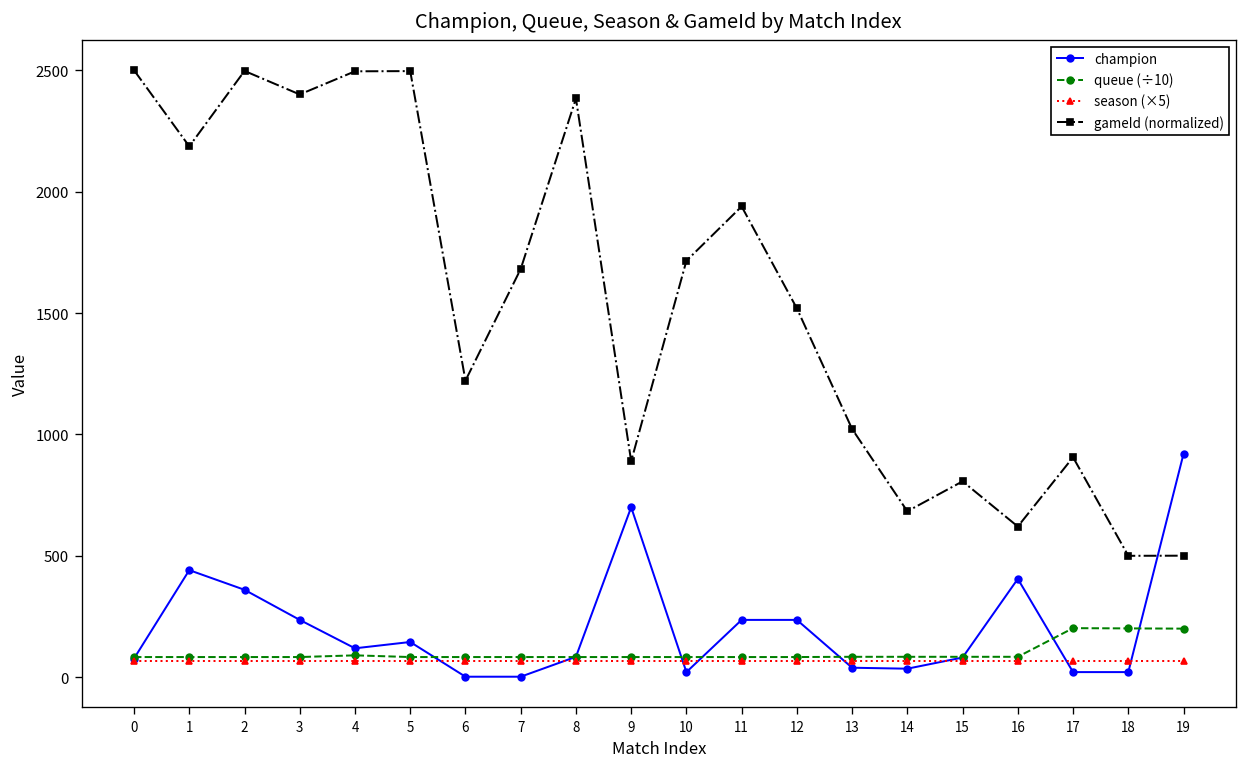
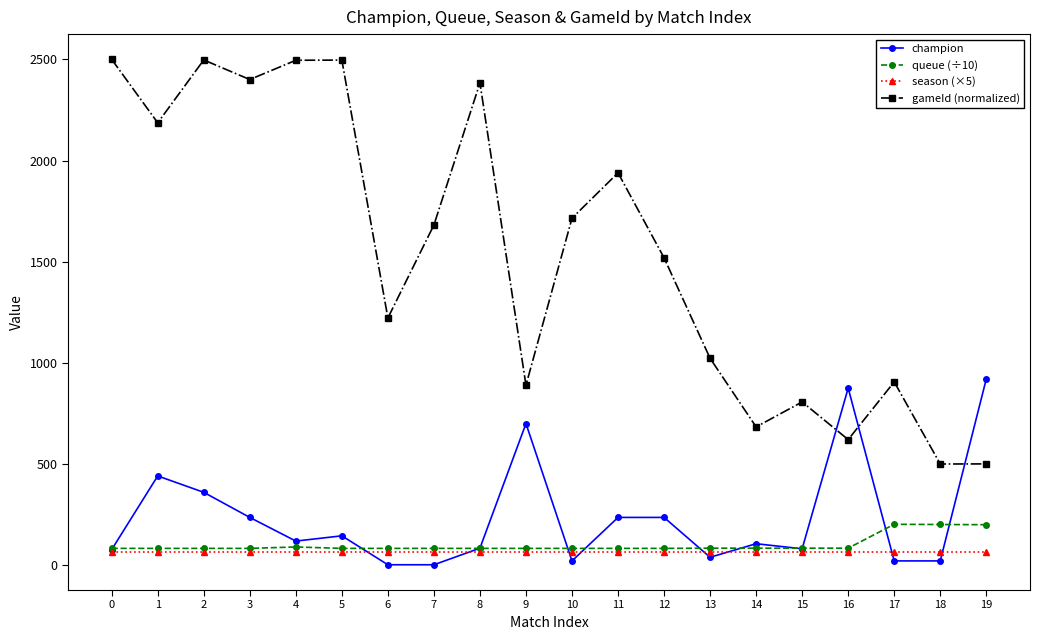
  {
    "champion": {
      "1": 440,
      "2": 360,
      "3": 240,
      "4": 120,
      "5": 150,
      "6": 0,
      "7": 0,
      "9": 700,
      "10": 20,
      "11": 240,
      "12": 240,
      "13": 40,
-     "14": 40,
-     "16": 410,
+     "14": 110,
+     "16": 880,
      "17": 20,
      "18": 20,
      "19": 920
    },
    "queue (÷10)": {
      "1": 80,
      "2": 80,
      "3": 80,
      "4": 90,
      "5": 80,
      "6": 80,
      "7": 80,
      "9": 80,
      "10": 80,
      "11": 80,
      "12": 80,
      "13": 80,
      "14": 80,
      "16": 80,
      "17": 200,
      "18": 200,
      "19": 200
    },
    "season (×5)": {
      "1": 70,
      "2": 70,
      "3": 70,
      "4": 70,
      "5": 70,
      "6": 70,
      "7": 70,
      "8": 70,
      "9": 70,
      "10": 70,
      "11": 70,
      "12": 70,
      "13": 70,
      "14": 70,
      "15": 70,
      "16": 70,
      "17": 70,
      "18": 70,
      "19": 70
    },
    "gameId (normalized)": {
      "0": 2500,
      "1": 2190,
      "2": 2500,
      "3": 2400,
      "4": 2500,
      "5": 2500,
      "6": 1220,
      "7": 1680,
      "8": 2380,
      "9": 890,
      "10": 1720,
      "11": 1940,
      "12": 1520,
      "13": 1020,
      "14": 680,
      "15": 810,
      "16": 620,
      "17": 910,
      "18": 500,
      "19": 500
    }
  }
